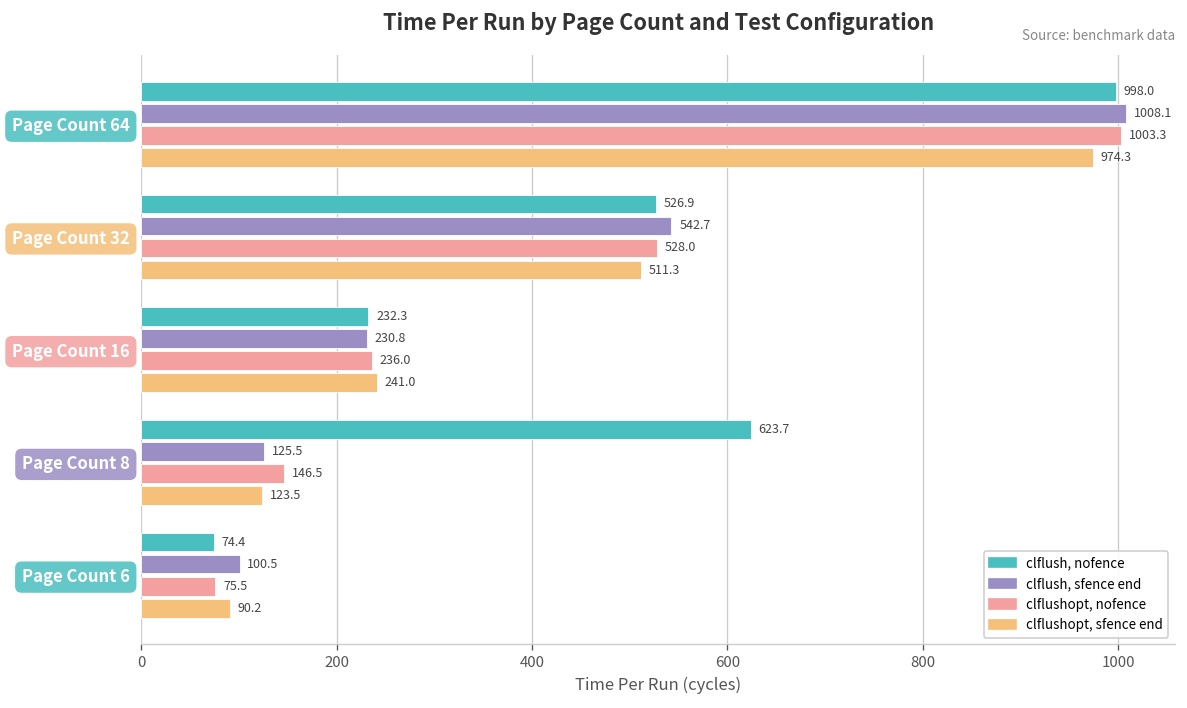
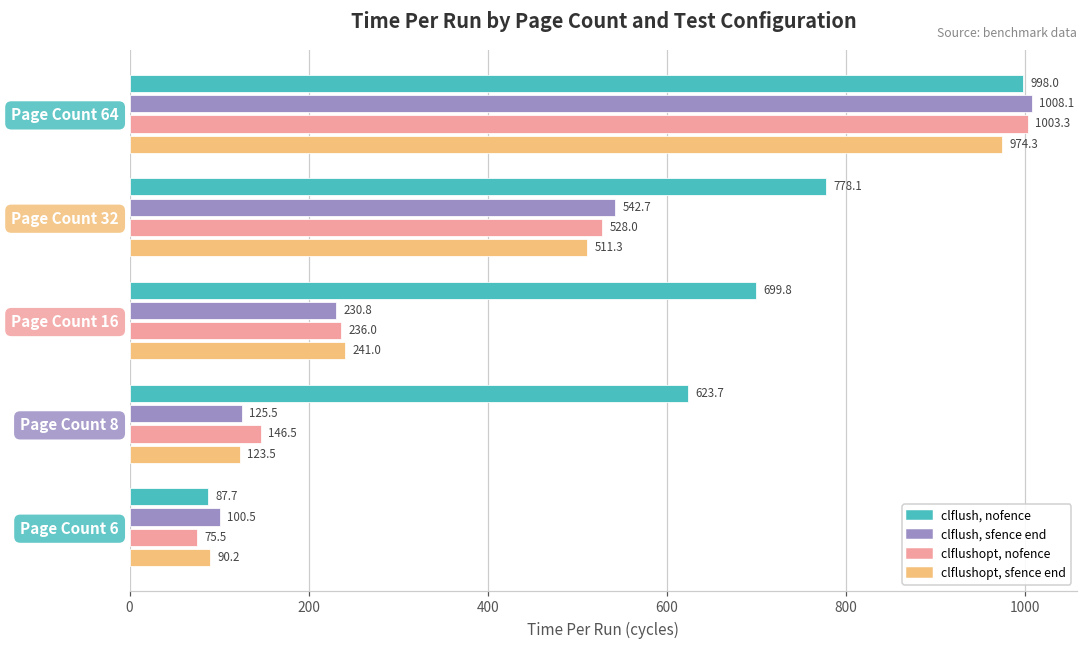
  {
    "clflush, nofence": {
      "Page Count 64": 998.0,
-     "Page Count 32": 526.9,
-     "Page Count 16": 232.3,
+     "Page Count 32": 778.1,
+     "Page Count 16": 699.8,
      "Page Count 8": 623.7,
-     "Page Count 6": 74.4
+     "Page Count 6": 87.7
    },
    "clflush, sfence end": {
      "Page Count 64": 1008.1,
      "Page Count 32": 542.7,
      "Page Count 16": 230.8,
      "Page Count 8": 125.5,
      "Page Count 6": 100.5
    }
  }
